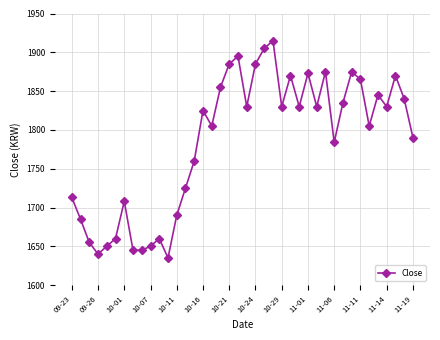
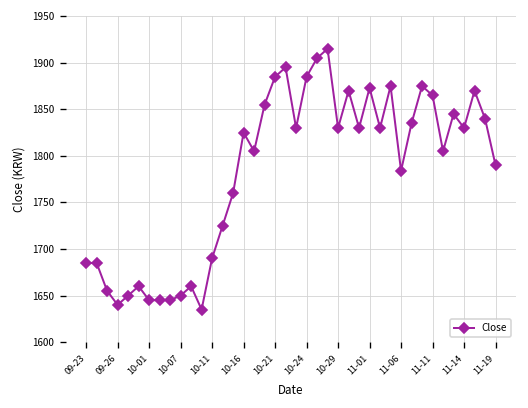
  {
-   "09-23": 1710,
+   "09-23": 1690,
    "09-26": 1640,
-   "10-01": 1710,
+   "10-01": 1650,
    "10-07": 1650,
    "10-11": 1690,
    "10-16": 1830,
    "10-21": 1890,
    "10-24": 1890,
    "10-29": 1830,
    "11-01": 1870,
    "11-06": 1780,
    "11-11": 1870,
    "11-14": 1830,
    "11-19": 1790
  }
